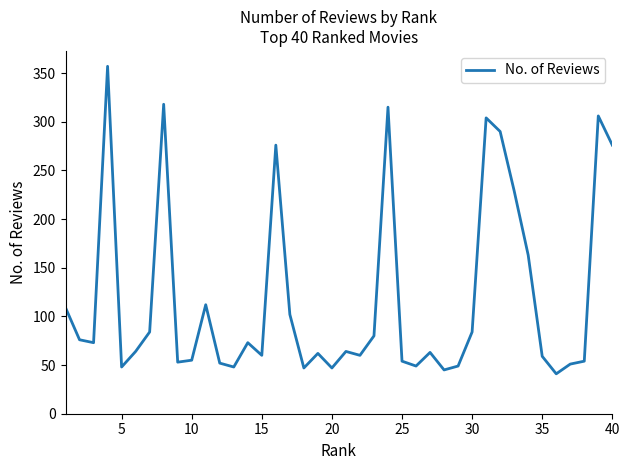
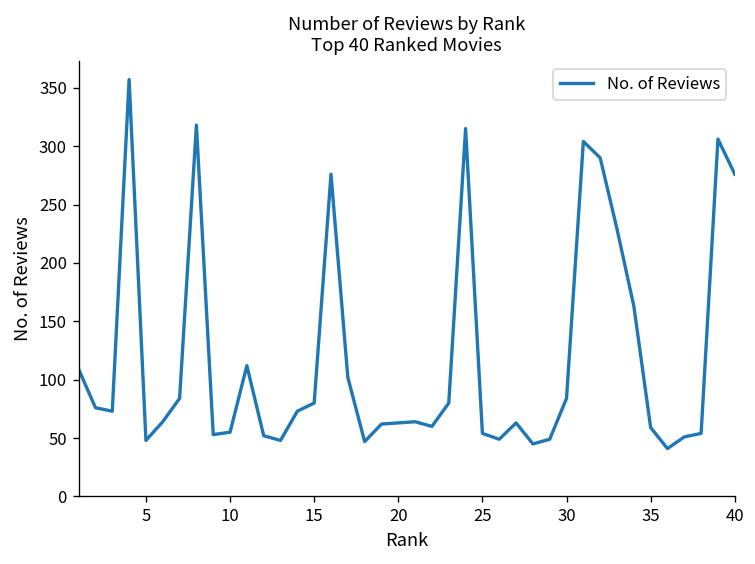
  {
    "5": 50,
    "10": 60,
-   "15": 60,
-   "20": 50,
+   "15": 80,
+   "20": 60,
    "25": 50,
    "30": 80,
    "35": 60,
    "40": 280
  }
